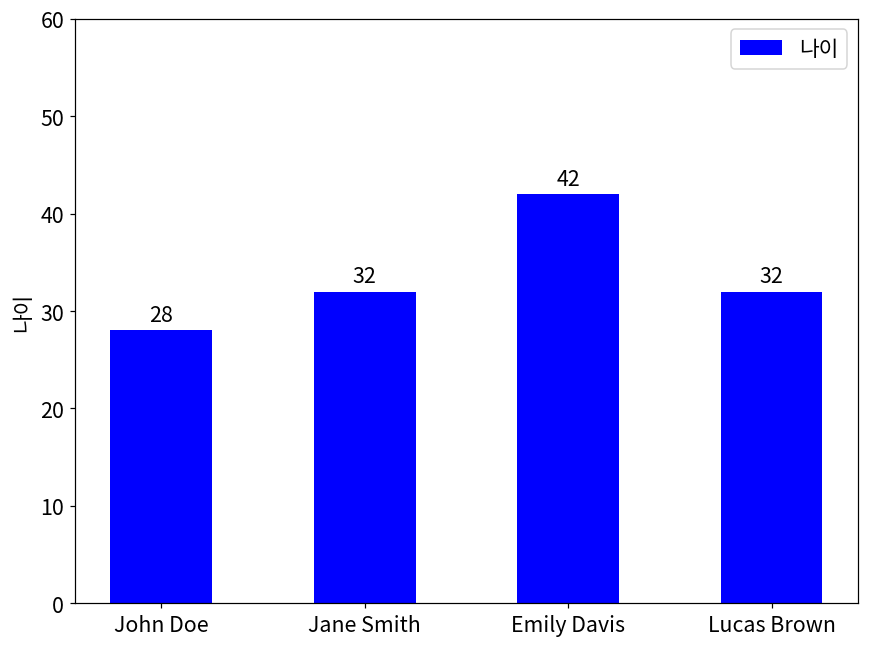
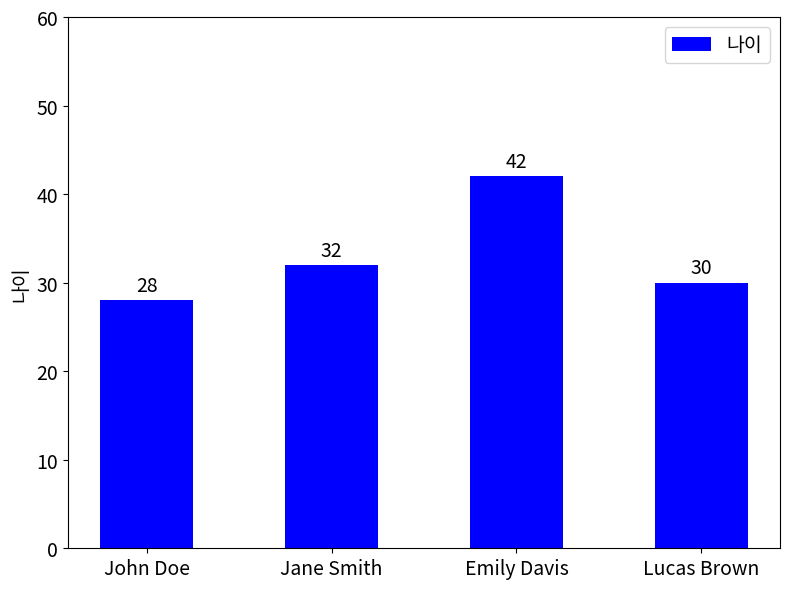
  {
    "John Doe": 28,
    "Jane Smith": 32,
    "Emily Davis": 42,
-   "Lucas Brown": 32
+   "Lucas Brown": 30
  }
